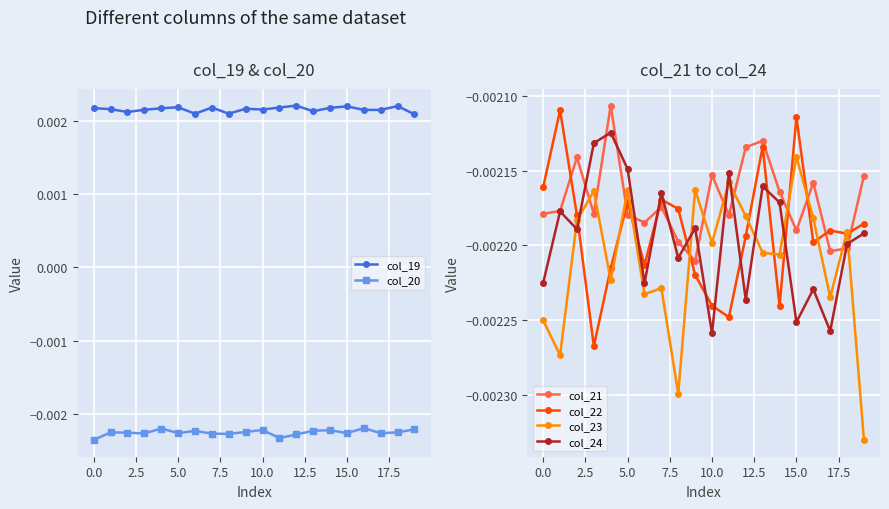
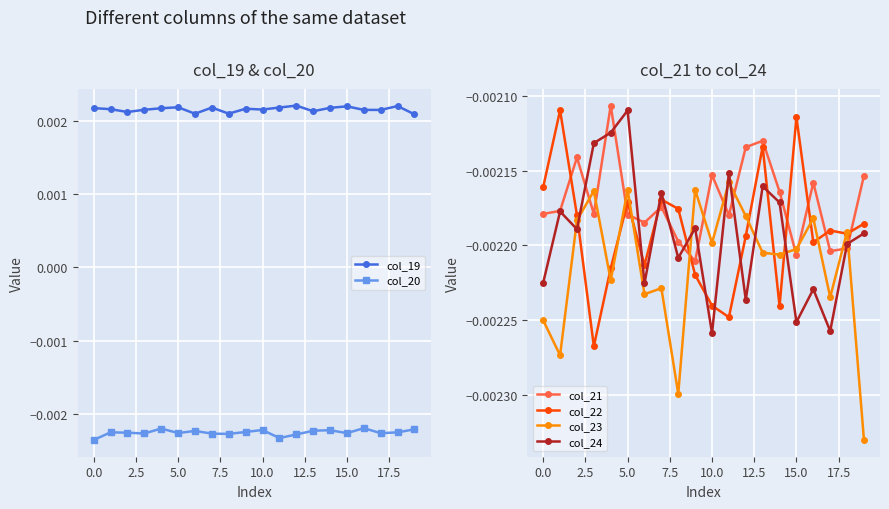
  {
    "col_21 to col_24": {
      "col_21": {
        "0.0": -0.002179,
        "5.0": -0.002179,
        "10.0": -0.002153,
-       "15.0": -0.002190
+       "15.0": -0.002207
      },
      "col_22": {
        "0.0": -0.002161,
        "5.0": -0.002171,
        "10.0": -0.002240,
        "15.0": -0.002114
      },
      "col_23": {
        "0.0": -0.002250,
        "5.0": -0.002163,
        "10.0": -0.002198,
-       "15.0": -0.002141
+       "15.0": -0.002202
      },
      "col_24": {
        "0.0": -0.002225,
-       "5.0": -0.002149,
+       "5.0": -0.002110,
        "10.0": -0.002259,
        "15.0": -0.002251
      }
    }
  }
